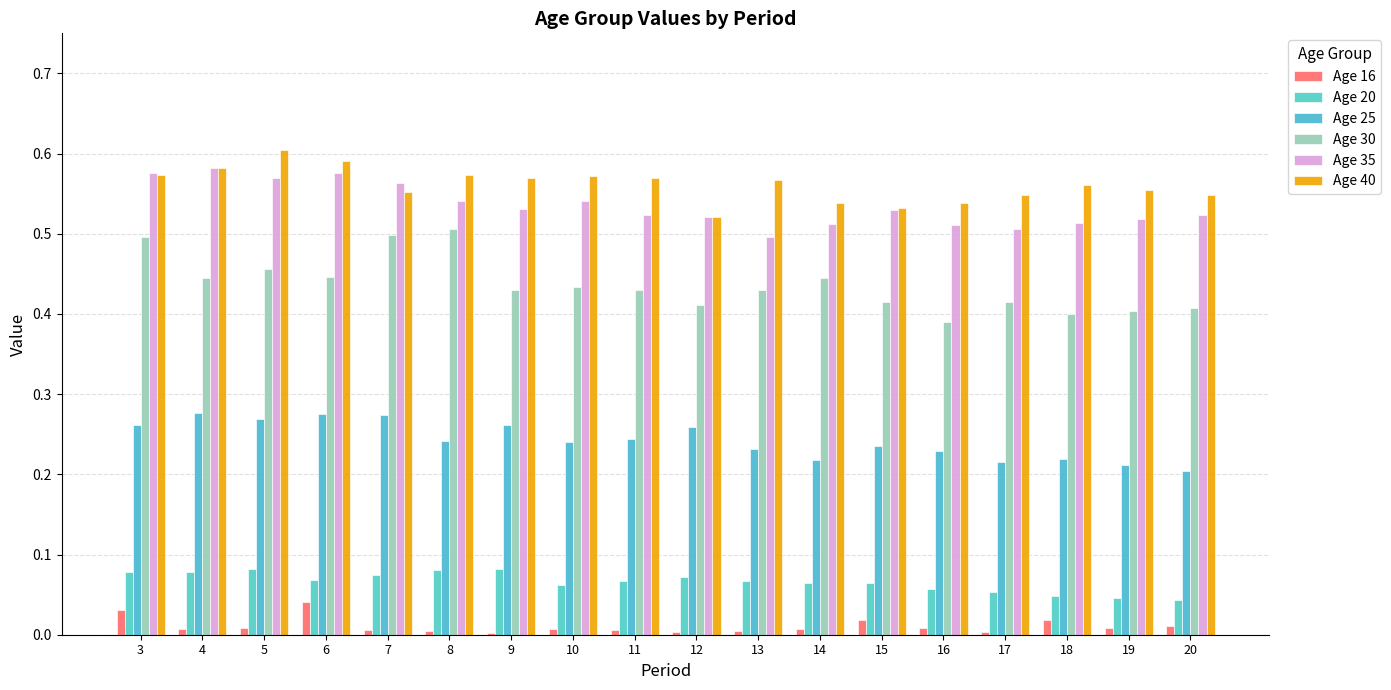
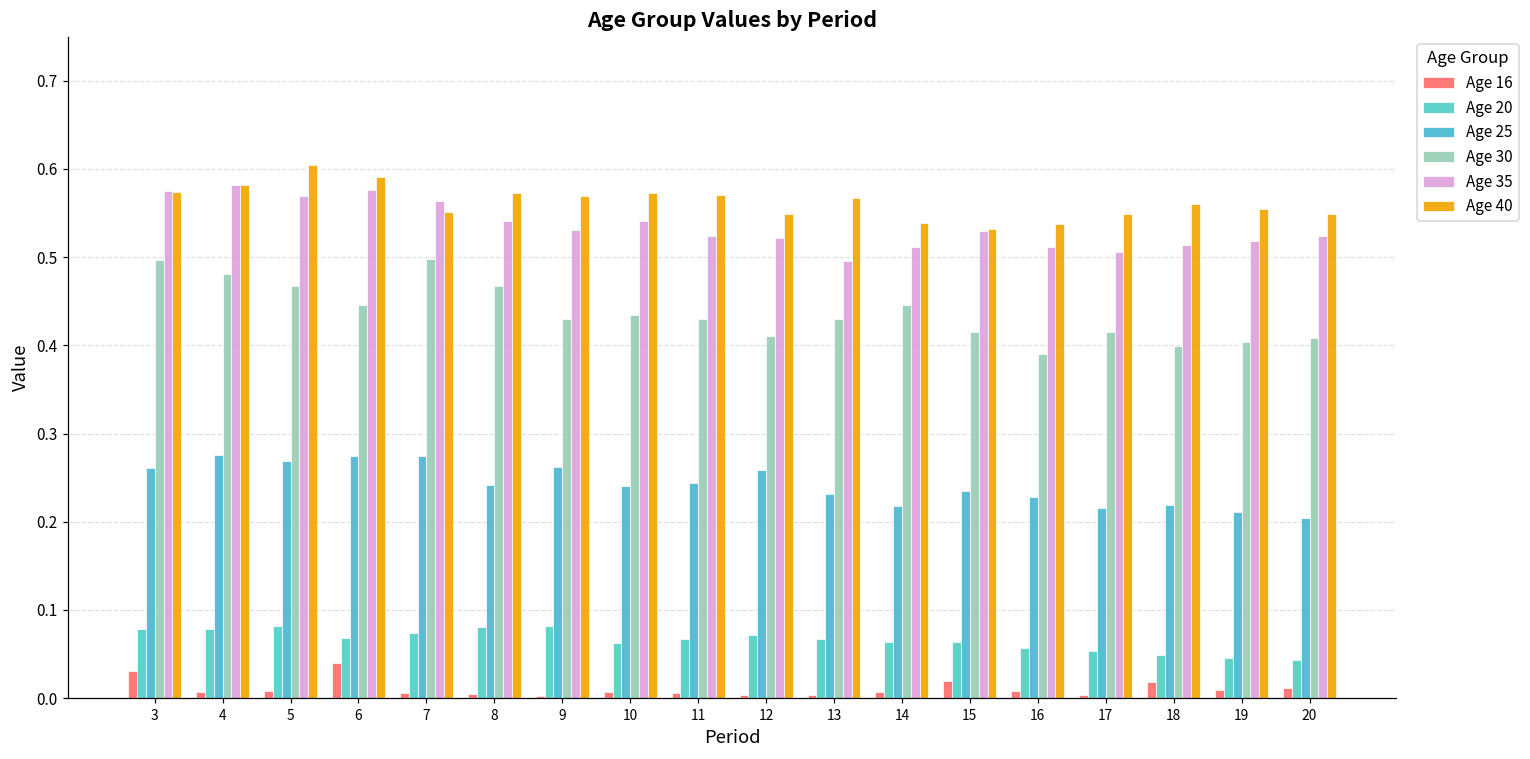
  {
    "Age 16": {
      "3": 0.03,
      "4": 0.01,
      "5": 0.01,
      "6": 0.04,
      "7": 0.01,
      "8": 0.00,
      "10": 0.01,
      "11": 0.01,
      "12": 0.00,
      "13": 0.00,
      "14": 0.01,
      "15": 0.02,
      "16": 0.01,
      "17": 0.00,
      "18": 0.02,
      "19": 0.01,
      "20": 0.01
    },
    "Age 30": {
      "3": 0.50,
-     "4": 0.44,
-     "5": 0.46,
+     "4": 0.48,
+     "5": 0.47,
      "6": 0.45,
      "7": 0.50,
-     "8": 0.51,
+     "8": 0.47,
      "9": 0.43,
      "10": 0.43,
      "11": 0.43,
      "12": 0.41,
      "13": 0.43,
      "14": 0.45,
      "15": 0.41,
      "16": 0.39,
      "17": 0.41,
      "18": 0.40,
      "19": 0.40,
      "20": 0.41
    },
    "Age 35": {
      "3": 0.58,
      "4": 0.58,
      "5": 0.57,
      "6": 0.58,
      "7": 0.56,
      "8": 0.54,
      "9": 0.53,
      "10": 0.54,
      "11": 0.52,
      "12": 0.52,
      "13": 0.50,
      "14": 0.51,
      "15": 0.53,
      "16": 0.51,
      "17": 0.51,
      "18": 0.51,
      "19": 0.52,
      "20": 0.52
    },
    "Age 40": {
      "3": 0.57,
      "4": 0.58,
      "5": 0.60,
      "6": 0.59,
      "7": 0.55,
      "8": 0.57,
      "9": 0.57,
      "10": 0.57,
      "11": 0.57,
-     "12": 0.52,
+     "12": 0.55,
      "13": 0.57,
      "14": 0.54,
      "15": 0.53,
      "16": 0.54,
      "17": 0.55,
      "18": 0.56,
      "19": 0.55,
      "20": 0.55
    }
  }
